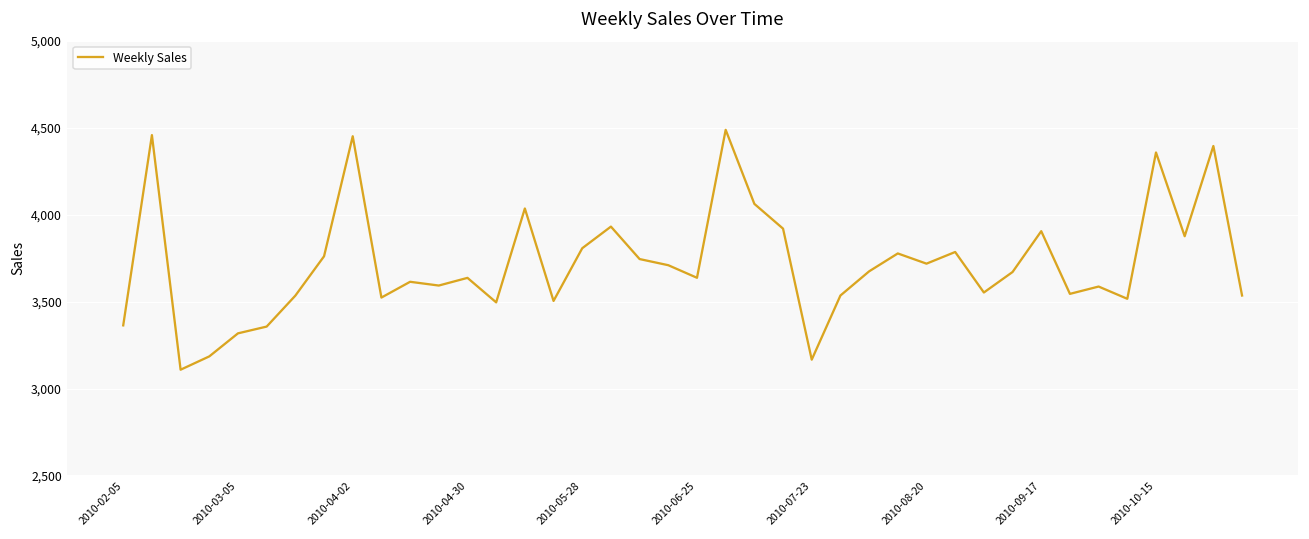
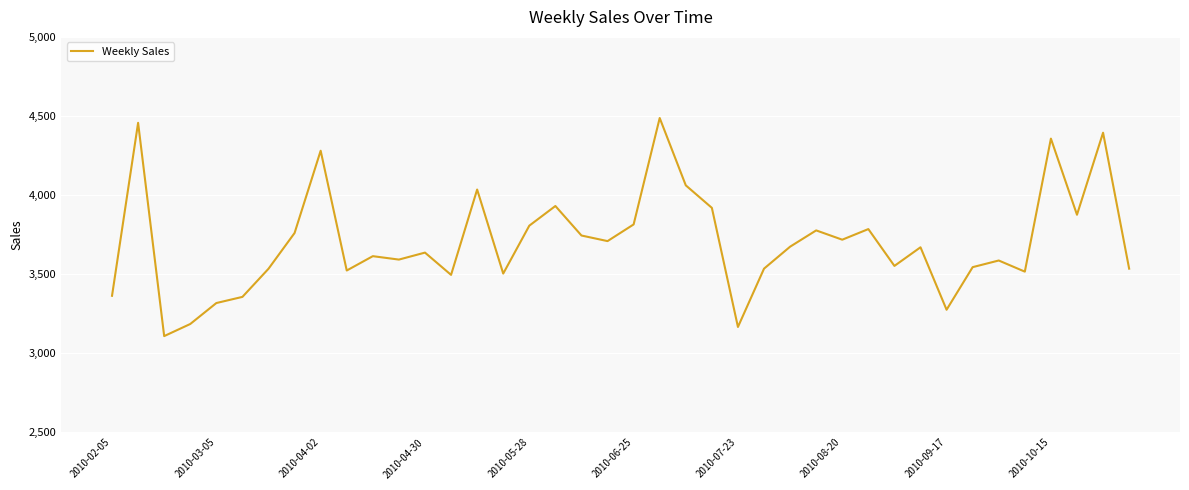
  {
    "2010-02-05": "3,360",
    "2010-03-05": "3,320",
-   "2010-04-02": "4,450",
+   "2010-04-02": "4,280",
    "2010-04-30": "3,640",
    "2010-05-28": "3,810",
-   "2010-06-25": "3,640",
+   "2010-06-25": "3,810",
    "2010-07-23": "3,170",
    "2010-08-20": "3,720",
-   "2010-09-17": "3,900",
+   "2010-09-17": "3,270",
    "2010-10-15": "4,360"
  }
